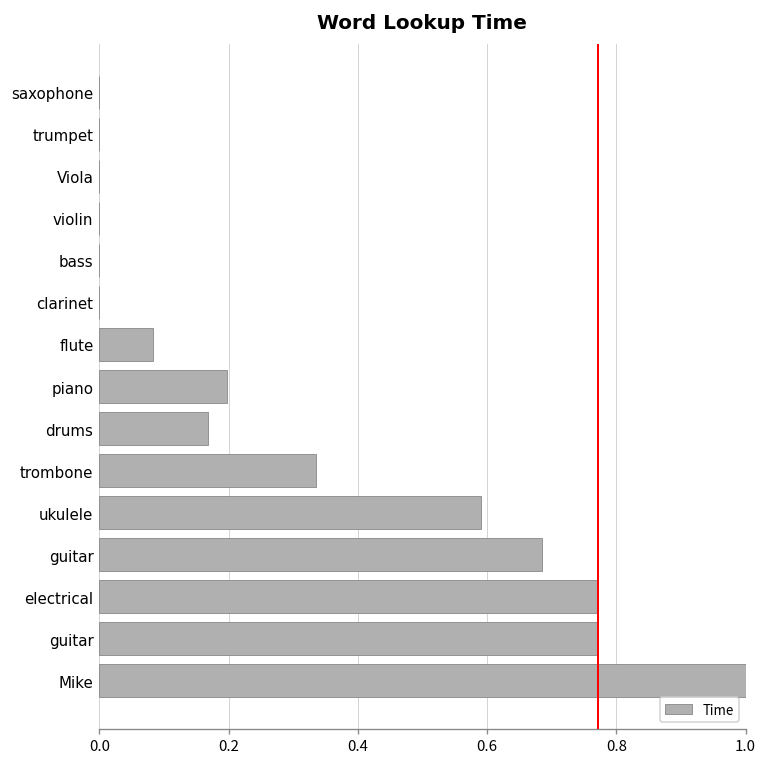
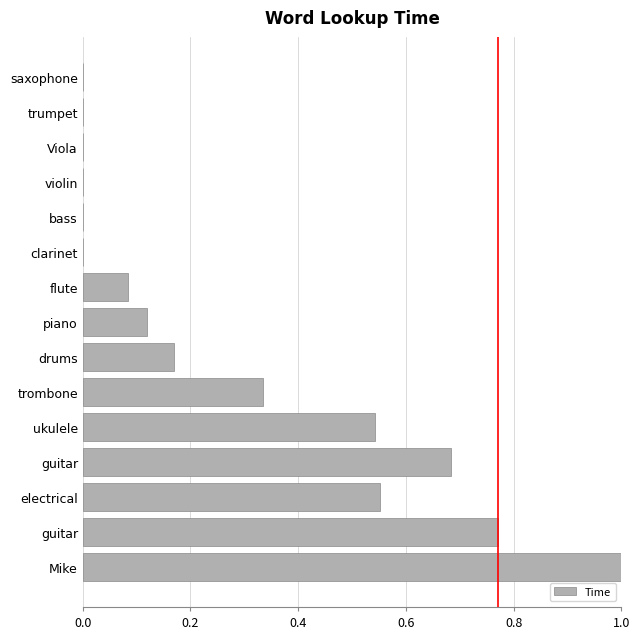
  {
    "saxophone": 0.00,
    "trumpet": 0.00,
    "Viola": 0.00,
    "violin": 0.00,
    "bass": 0.00,
    "clarinet": 0.00,
    "flute": 0.08,
-   "piano": 0.20,
+   "piano": 0.12,
    "drums": 0.17,
    "trombone": 0.34,
-   "ukulele": 0.59,
-   "electrical": 0.77,
+   "ukulele": 0.54,
+   "electrical": 0.55,
    "Mike": 1.00
  }
